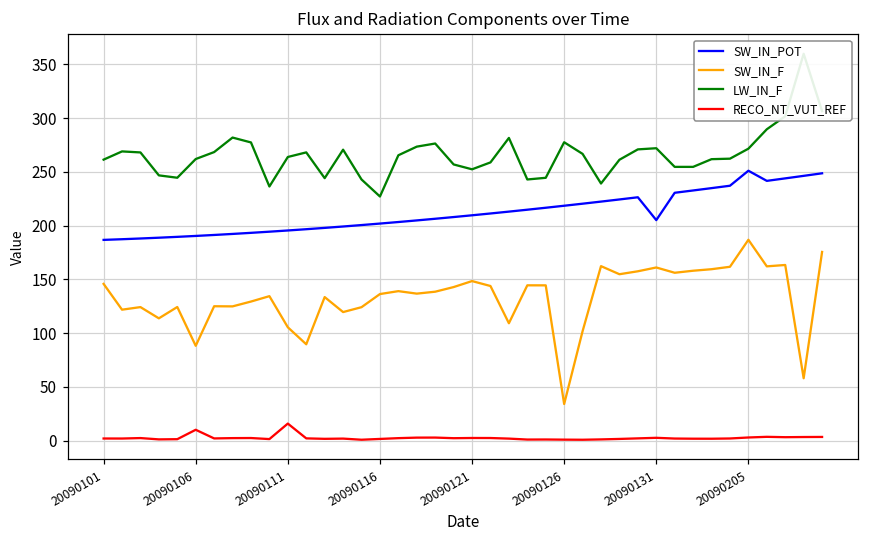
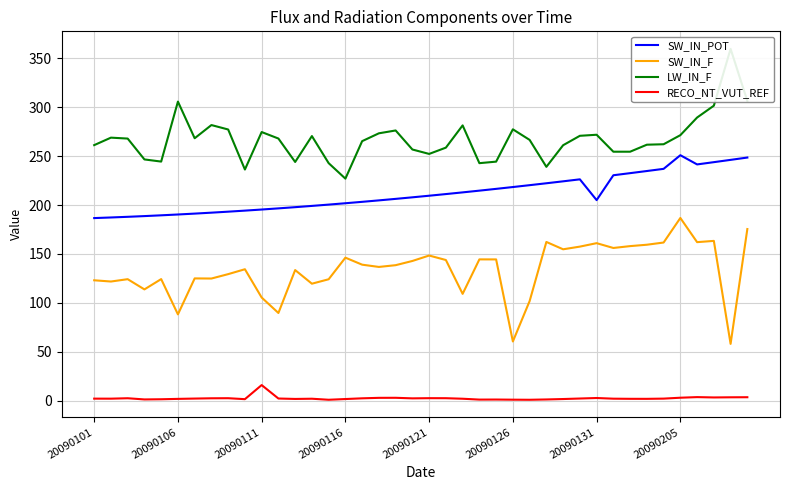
  {
    "SW_IN_POT": {
      "20090101": 190,
      "20090106": 190,
      "20090111": 200,
      "20090116": 200,
      "20090121": 210,
      "20090126": 220,
      "20090131": 210,
      "20090205": 250
    },
    "SW_IN_F": {
-     "20090101": 150,
+     "20090101": 120,
      "20090106": 90,
      "20090111": 110,
-     "20090116": 140,
+     "20090116": 150,
      "20090121": 150,
-     "20090126": 30,
+     "20090126": 60,
      "20090131": 160,
      "20090205": 190
    },
    "LW_IN_F": {
      "20090101": 260,
-     "20090106": 260,
-     "20090111": 260,
+     "20090106": 310,
+     "20090111": 270,
      "20090116": 230,
      "20090121": 250,
      "20090126": 280,
      "20090131": 270,
      "20090205": 270
    },
    "RECO_NT_VUT_REF": {
      "20090101": 0,
-     "20090106": 10,
+     "20090106": 0,
      "20090111": 20,
      "20090116": 0,
      "20090121": 0,
      "20090126": 0,
      "20090131": 0,
      "20090205": 0
    }
  }
